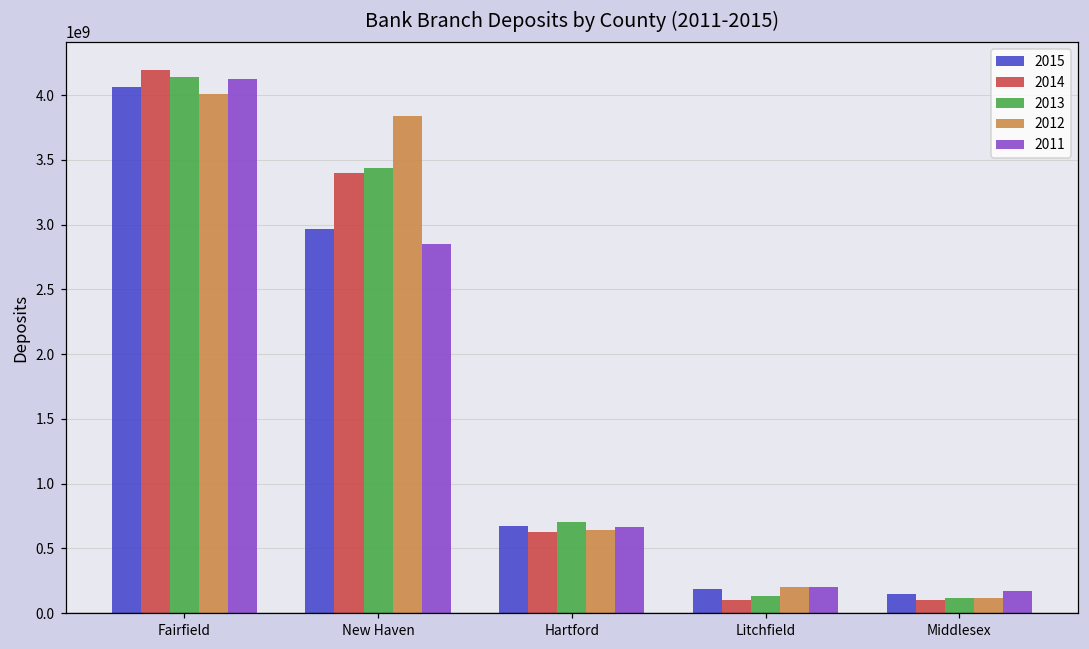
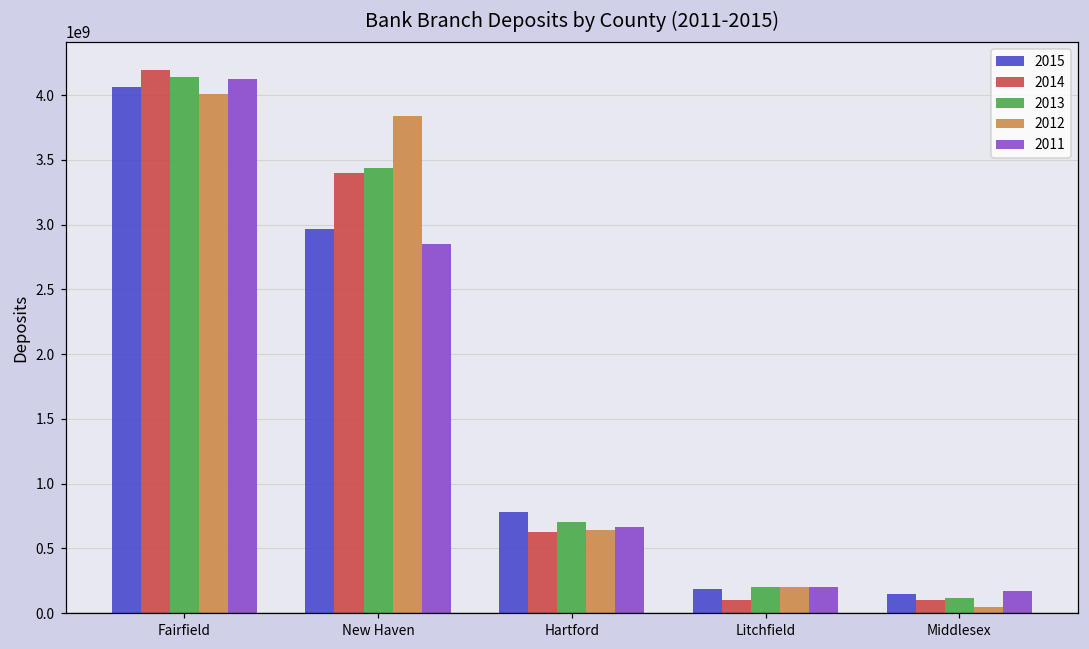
  {
    "2015": {
      "Fairfield": 4060000000,
      "New Haven": 2960000000,
-     "Hartford": 670000000,
+     "Hartford": 780000000,
      "Litchfield": 190000000,
      "Middlesex": 150000000
    },
    "2014": {
      "Fairfield": 4200000000,
      "New Haven": 3400000000,
      "Hartford": 620000000,
      "Litchfield": 100000000,
      "Middlesex": 100000000
    },
    "2013": {
      "Fairfield": 4140000000,
      "New Haven": 3440000000,
      "Hartford": 710000000,
-     "Litchfield": 130000000,
+     "Litchfield": 200000000,
      "Middlesex": 110000000
    },
    "2012": {
      "Fairfield": 4010000000,
      "New Haven": 3840000000,
      "Hartford": 640000000,
      "Litchfield": 200000000,
-     "Middlesex": 120000000
+     "Middlesex": 50000000
    },
    "2011": {
      "Fairfield": 4120000000,
      "New Haven": 2850000000,
      "Hartford": 670000000,
      "Litchfield": 200000000,
      "Middlesex": 170000000
    }
  }
